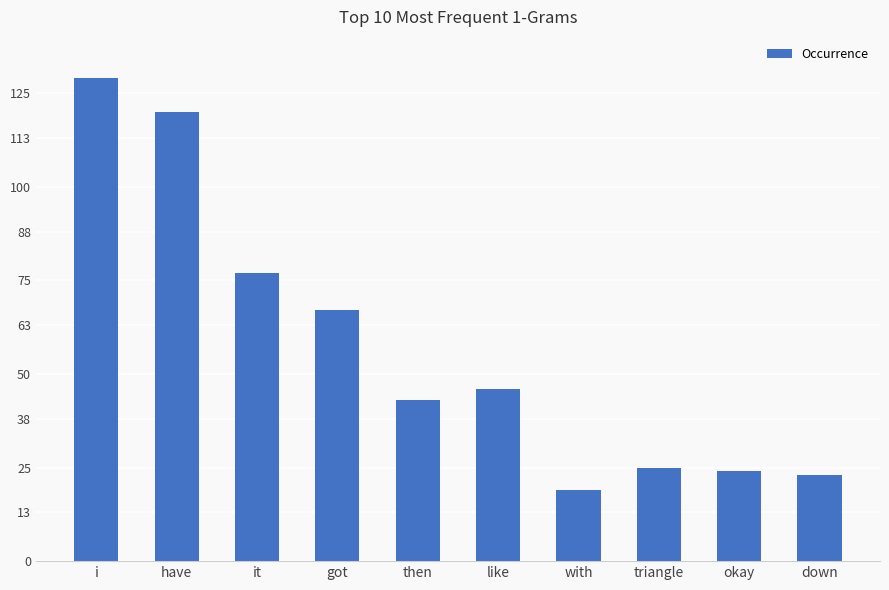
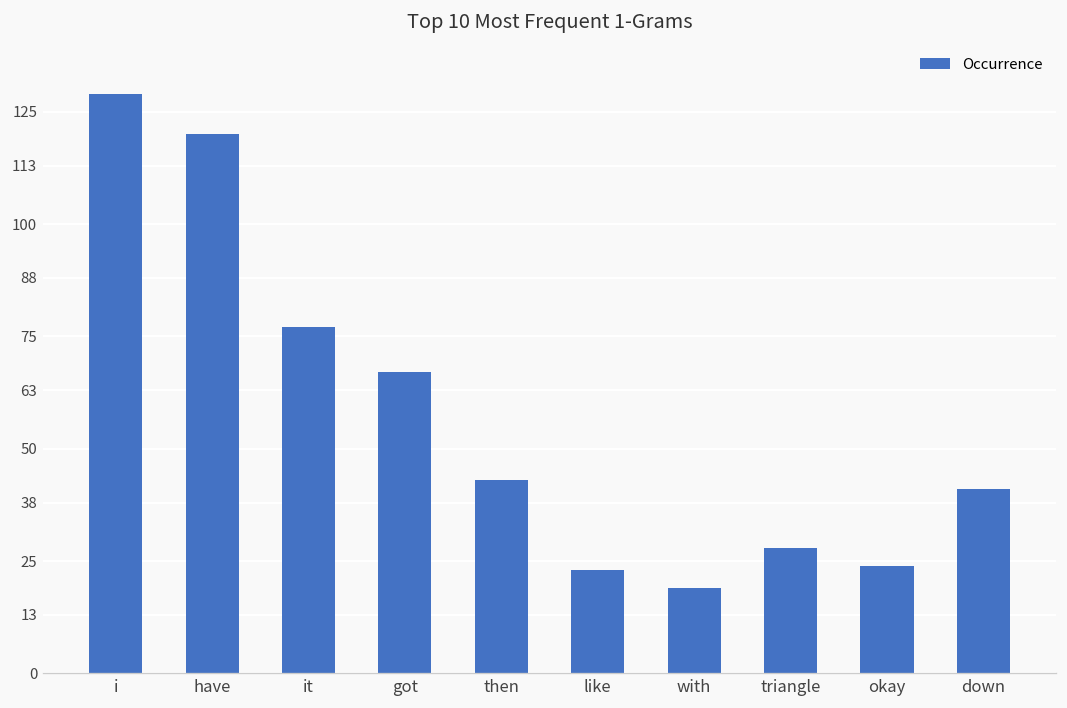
  {
    "i": 129,
    "have": 120,
    "it": 77,
    "got": 67,
    "then": 43,
-   "like": 46,
+   "like": 23,
    "with": 19,
-   "triangle": 25,
+   "triangle": 28,
    "okay": 24,
-   "down": 23
+   "down": 41
  }
